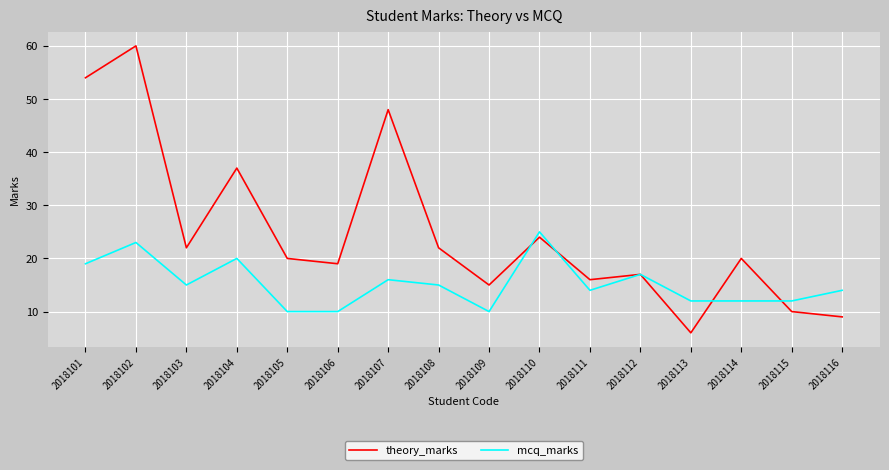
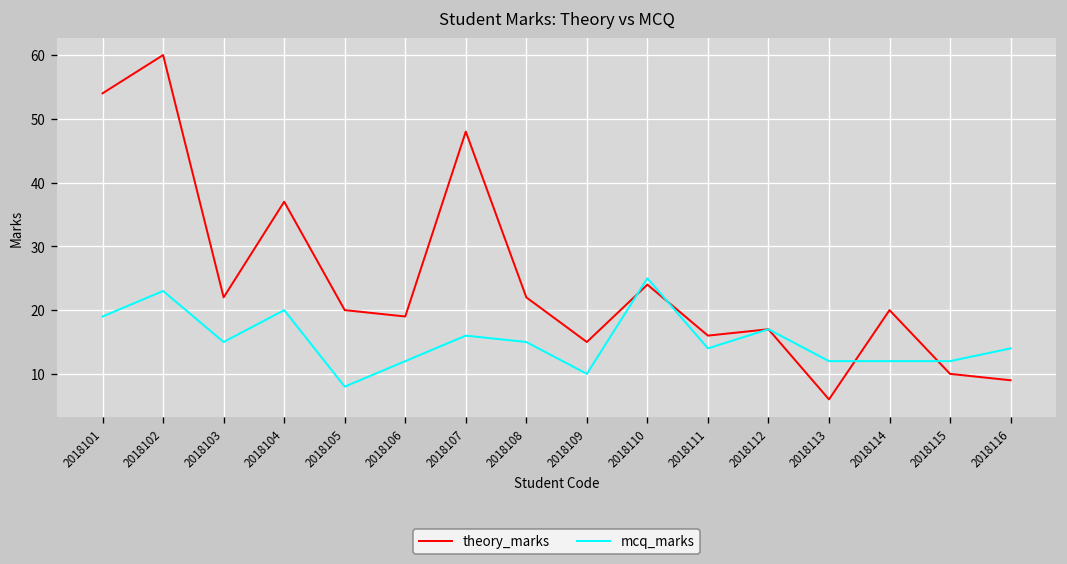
  {
    "theory_marks": {
      "2018101": 54,
      "2018102": 60,
      "2018103": 22,
      "2018104": 37,
      "2018105": 20,
      "2018106": 19,
      "2018107": 48,
      "2018108": 22,
      "2018109": 15,
      "2018110": 24,
      "2018111": 16,
      "2018113": 6,
      "2018114": 20,
      "2018115": 10,
      "2018116": 9
    },
    "mcq_marks": {
      "2018101": 19,
      "2018102": 23,
      "2018103": 15,
      "2018104": 20,
-     "2018105": 10,
-     "2018106": 10,
+     "2018105": 8,
+     "2018106": 12,
      "2018107": 16,
      "2018108": 15,
      "2018109": 10,
      "2018110": 25,
      "2018111": 14,
      "2018113": 12,
      "2018114": 12,
      "2018115": 12,
      "2018116": 14
    }
  }
